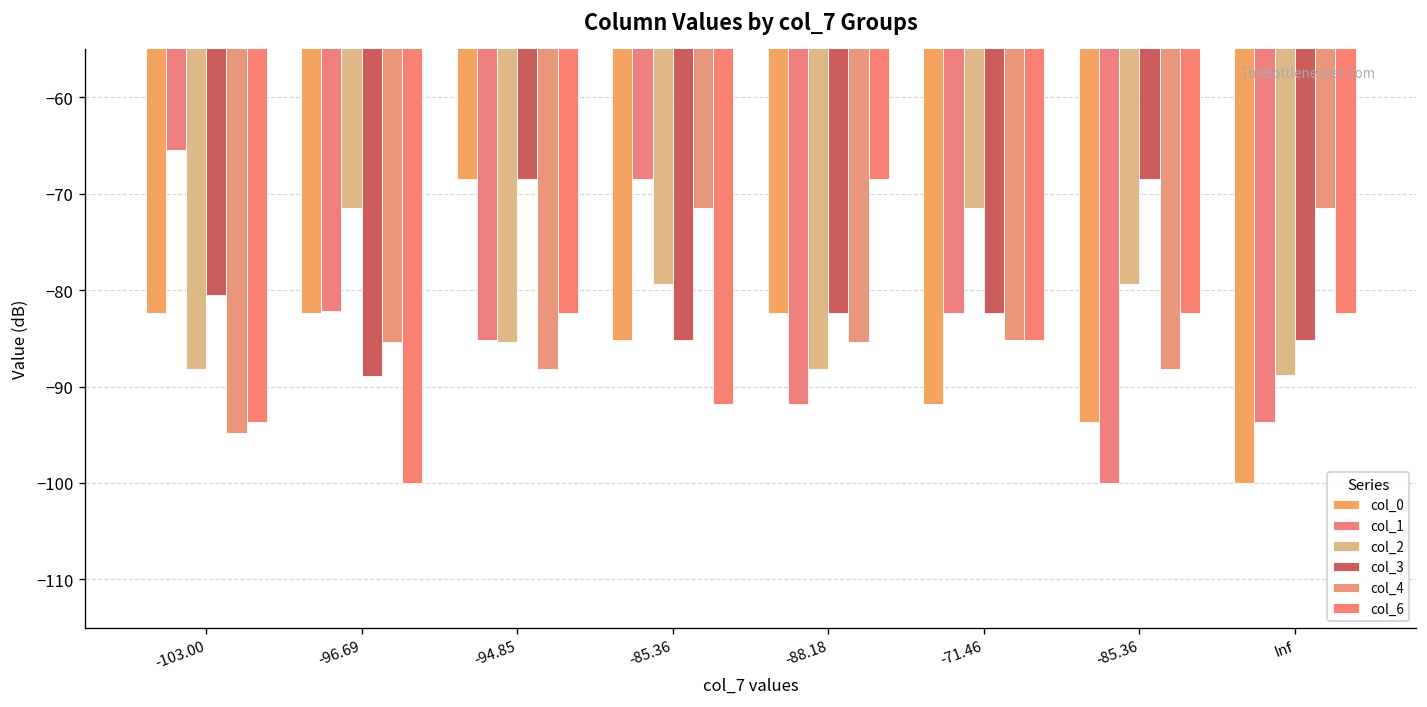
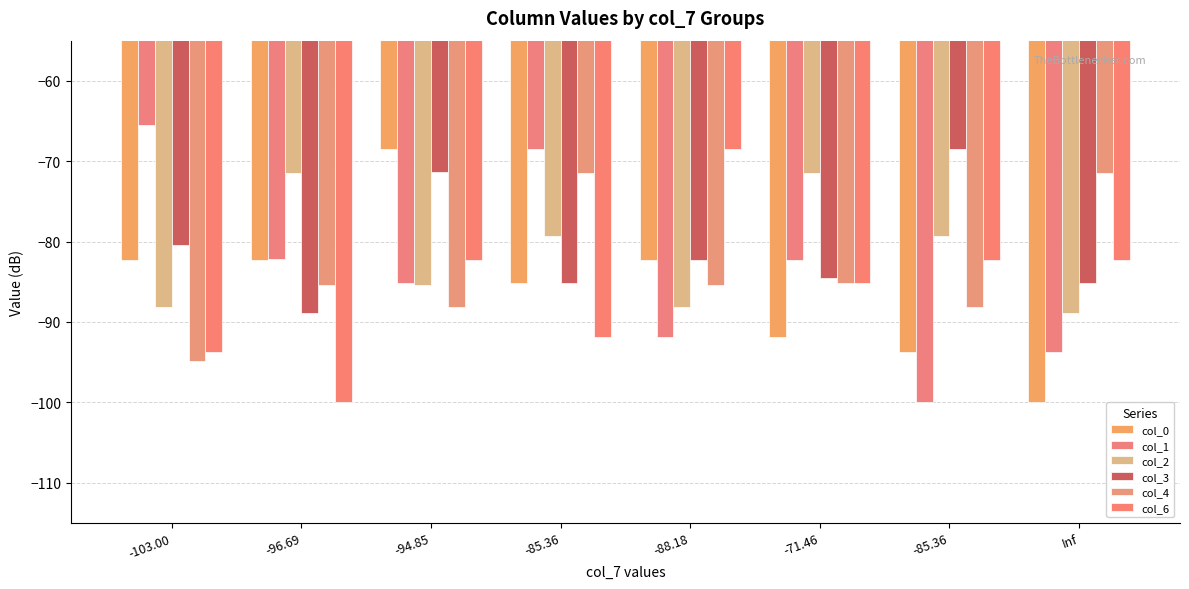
  {
    "col_3": {
      "-103.00": -80,
      "-96.69": -89,
-     "-94.85": -68,
+     "-94.85": -71,
      "-88.18": -82,
-     "-71.46": -82,
+     "-71.46": -85,
      "Inf": -85
    }
  }
